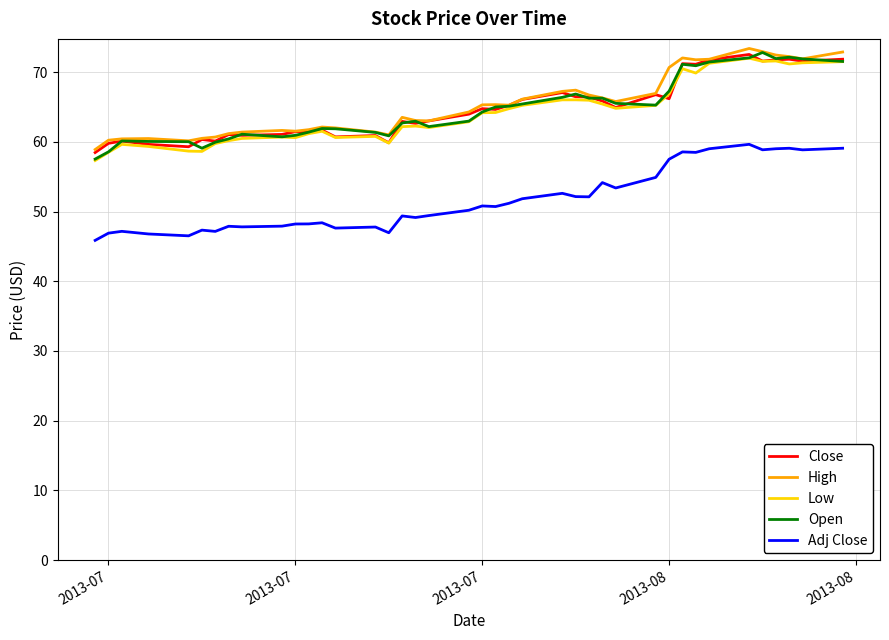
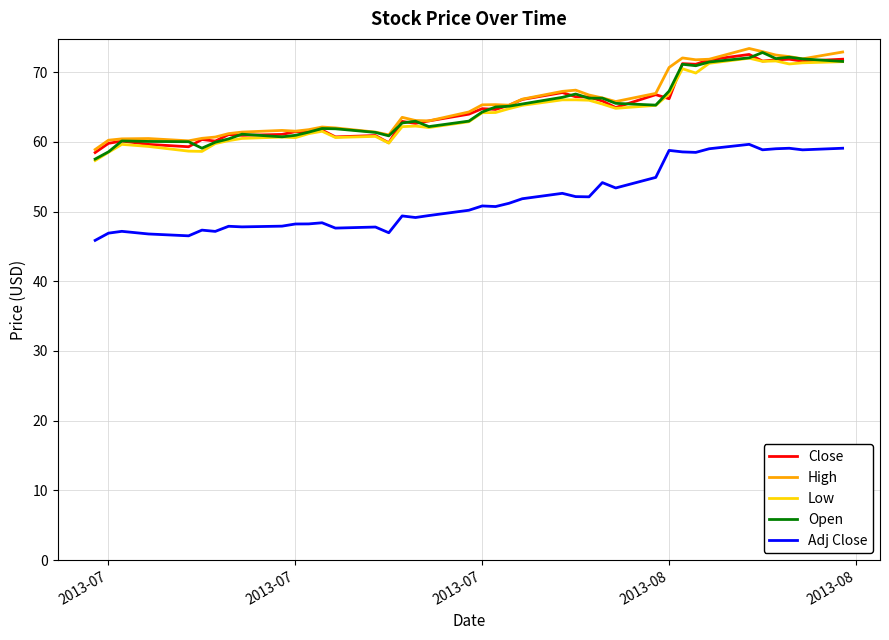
  {
    "Close": {
      "2013-08": 66
    },
    "Open": {
      "2013-08": 67
    },
    "Adj Close": {
-     "2013-08": 58
+     "2013-08": 59
    }
  }
